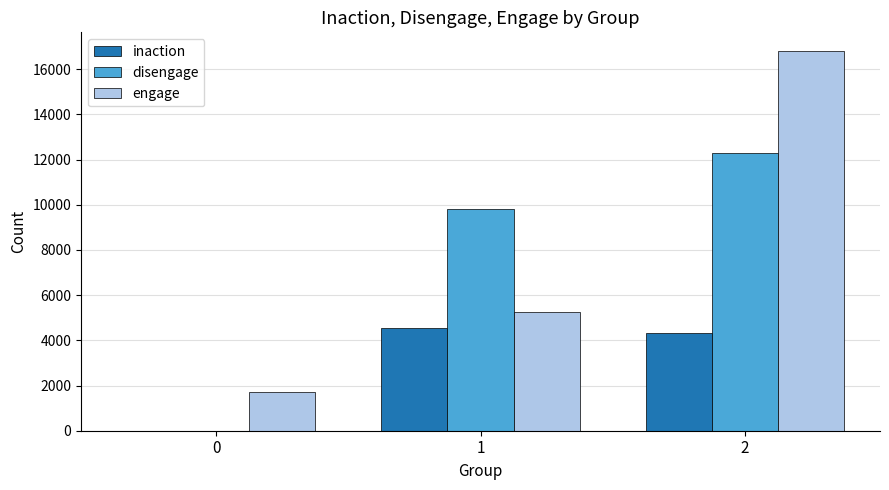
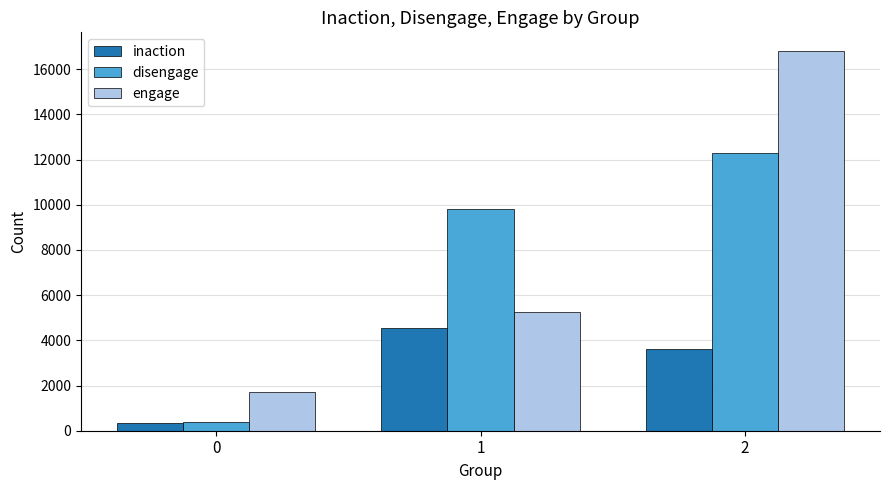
  {
    "inaction": {
-     "0": 0,
+     "0": 400,
      "1": 4500,
-     "2": 4300
+     "2": 3600
    },
    "disengage": {
-     "0": 0,
+     "0": 400,
      "1": 9800,
      "2": 12300
    },
    "engage": {
      "0": 1700,
      "1": 5300,
      "2": 16800
    }
  }
